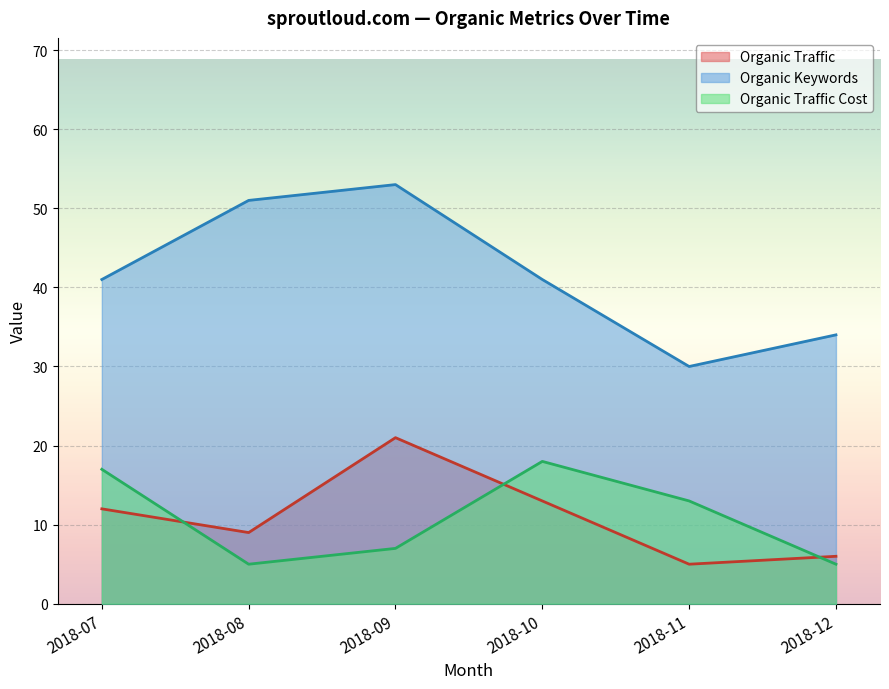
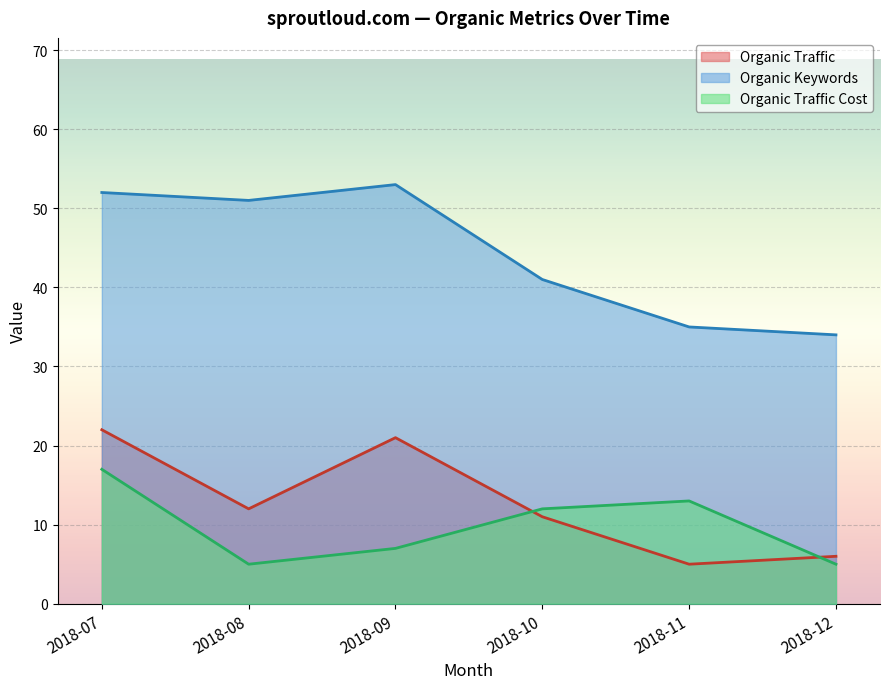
  {
    "Organic Traffic": {
-     "2018-07": 12,
-     "2018-08": 9,
+     "2018-07": 22,
+     "2018-08": 12,
      "2018-09": 21,
-     "2018-10": 13,
+     "2018-10": 11,
      "2018-11": 5,
      "2018-12": 6
    },
    "Organic Keywords": {
-     "2018-07": 41,
+     "2018-07": 52,
      "2018-08": 51,
      "2018-09": 53,
      "2018-10": 41,
-     "2018-11": 30,
+     "2018-11": 35,
      "2018-12": 34
    },
    "Organic Traffic Cost": {
      "2018-07": 17,
      "2018-08": 5,
      "2018-09": 7,
-     "2018-10": 18,
+     "2018-10": 12,
      "2018-11": 13,
      "2018-12": 5
    }
  }
